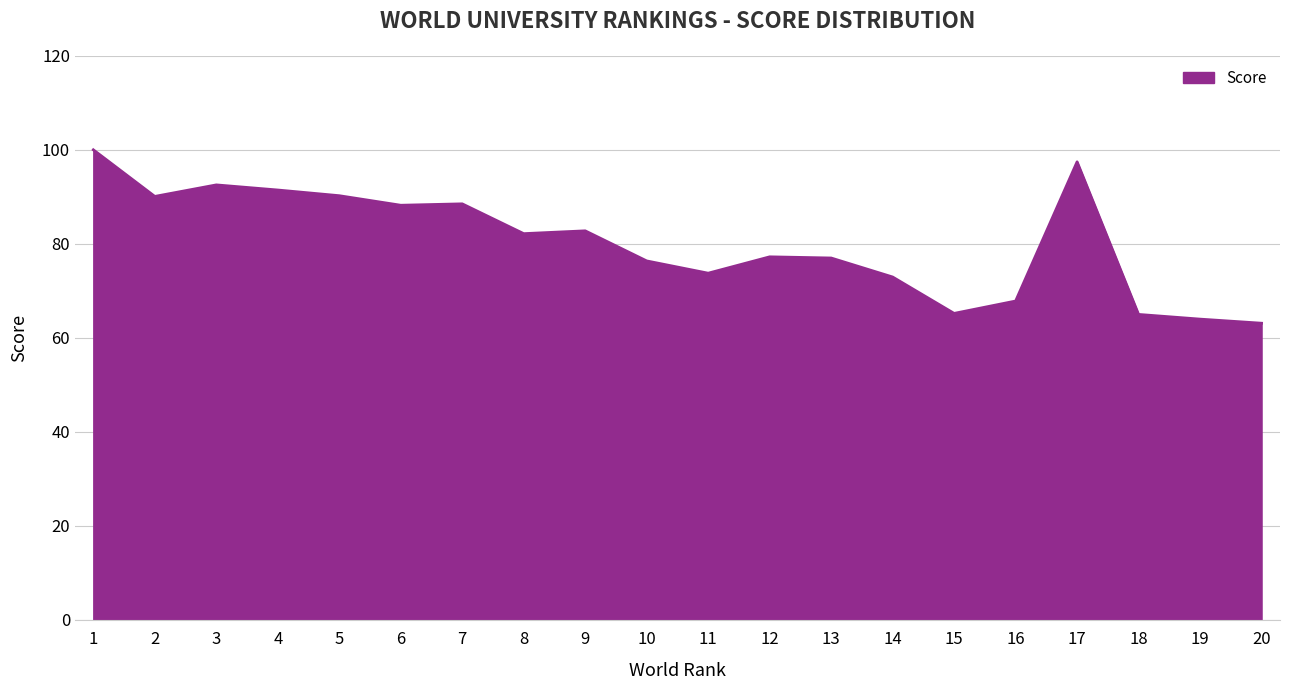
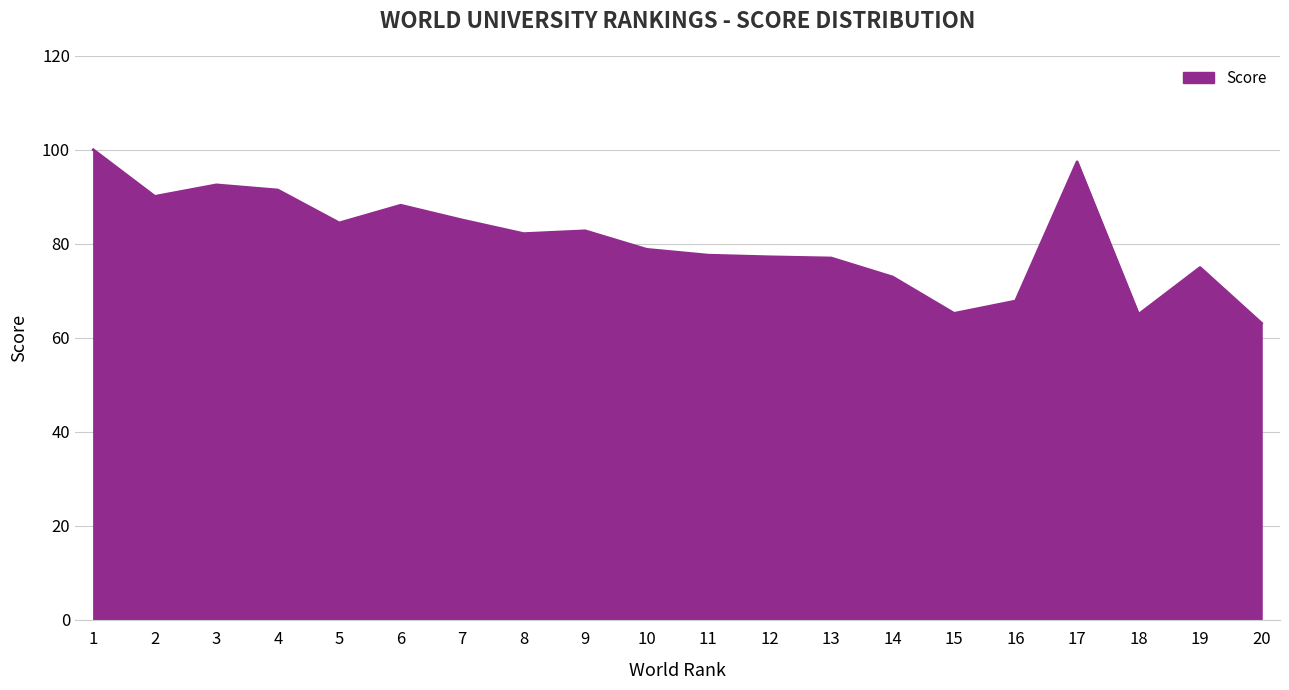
  {
    "1": 100,
    "2": 90,
    "3": 93,
    "4": 91,
-   "5": 90,
+   "5": 84,
    "6": 88,
-   "7": 89,
+   "7": 85,
    "8": 82,
    "9": 83,
-   "10": 76,
-   "11": 74,
+   "10": 79,
+   "11": 78,
    "12": 77,
    "13": 77,
    "14": 73,
    "15": 65,
    "16": 68,
    "17": 97,
    "18": 65,
-   "19": 64,
+   "19": 75,
    "20": 63
  }
